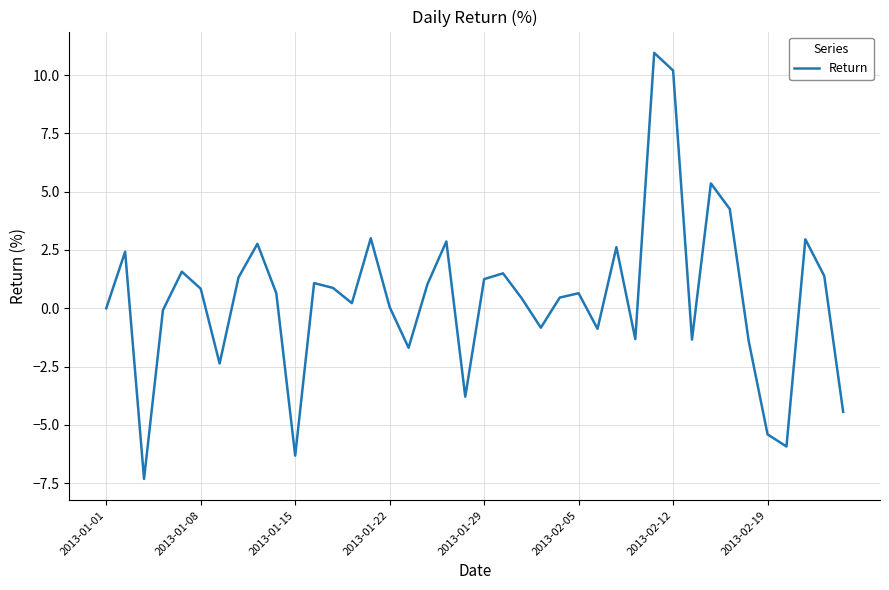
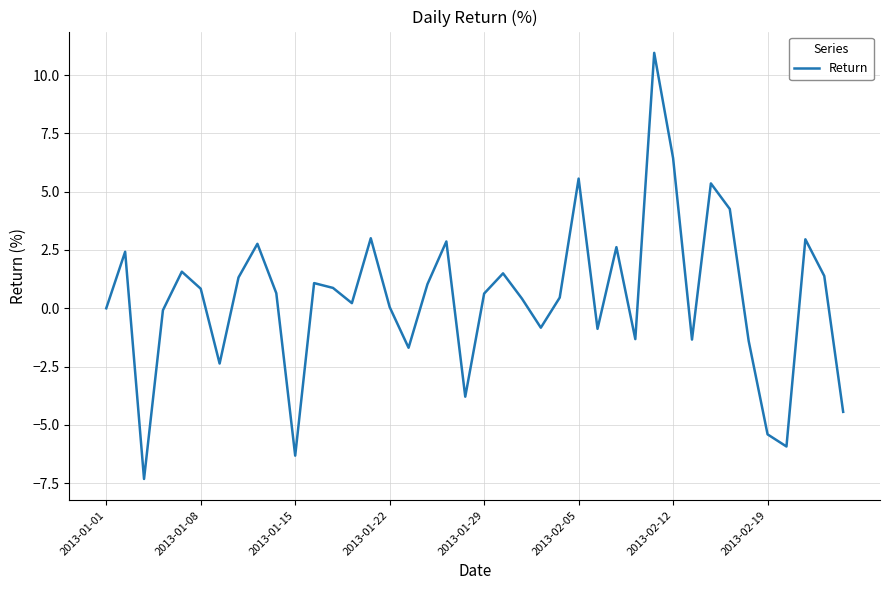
  {
    "2013-01-01": 0.0,
    "2013-01-08": 0.8,
    "2013-01-15": -6.3,
    "2013-01-22": 0.1,
-   "2013-01-29": 1.3,
-   "2013-02-05": 0.6,
-   "2013-02-12": 10.2,
+   "2013-01-29": 0.6,
+   "2013-02-05": 5.6,
+   "2013-02-12": 6.4,
    "2013-02-19": -5.4
  }
